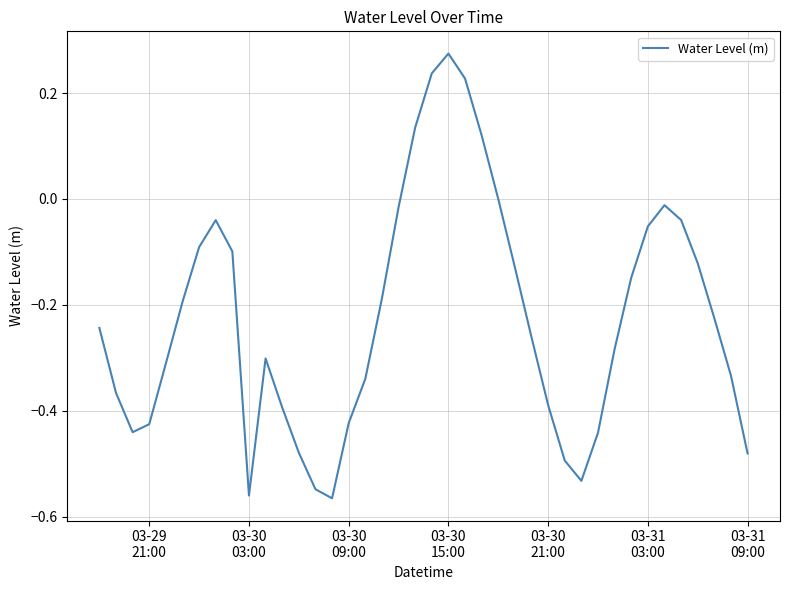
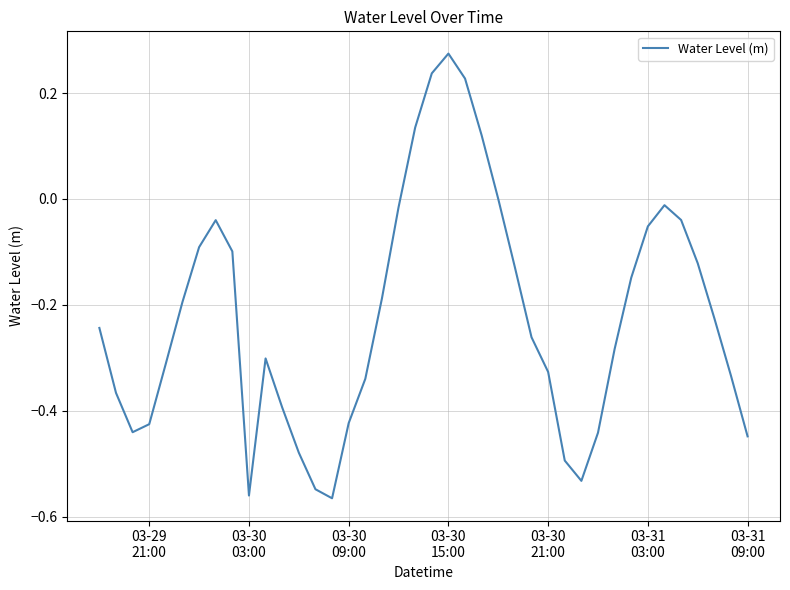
  {
    "03-29 21:00": -0.43,
    "03-30 03:00": -0.56,
    "03-30 09:00": -0.42,
    "03-30 15:00": 0.27,
-   "03-30 21:00": -0.39,
+   "03-30 21:00": -0.33,
    "03-31 03:00": -0.05,
-   "03-31 09:00": -0.48
+   "03-31 09:00": -0.45
  }
